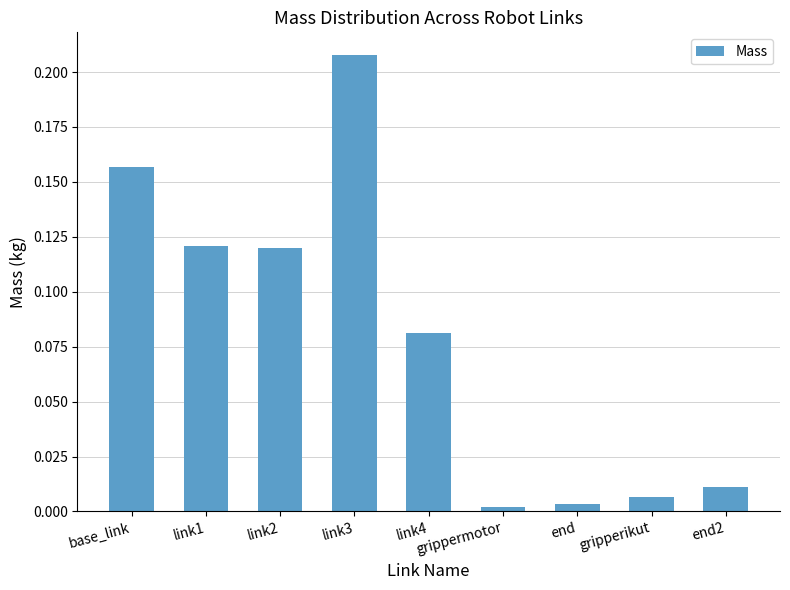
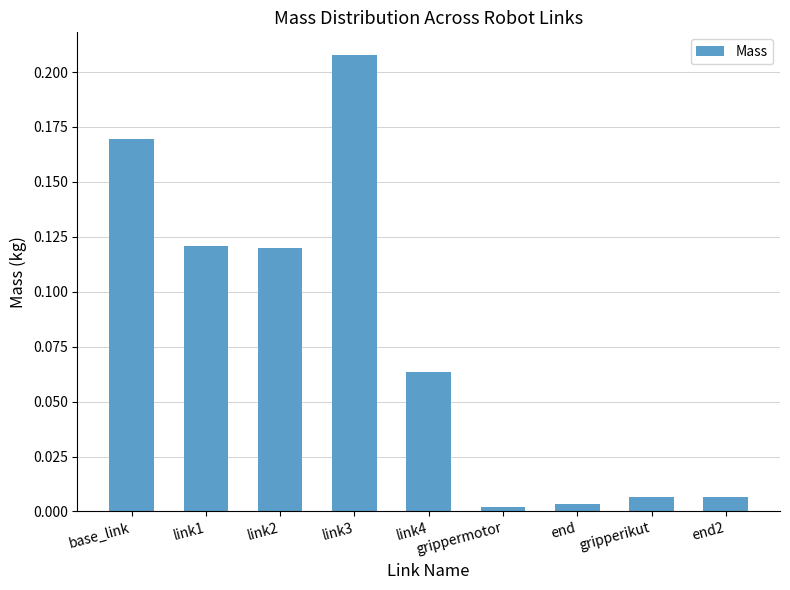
  {
-   "base_link": 0.157,
+   "base_link": 0.169,
    "link1": 0.121,
    "link2": 0.120,
    "link3": 0.208,
-   "link4": 0.081,
+   "link4": 0.064,
    "grippermotor": 0.002,
    "end": 0.003,
    "gripperikut": 0.006,
-   "end2": 0.011
+   "end2": 0.006
  }
